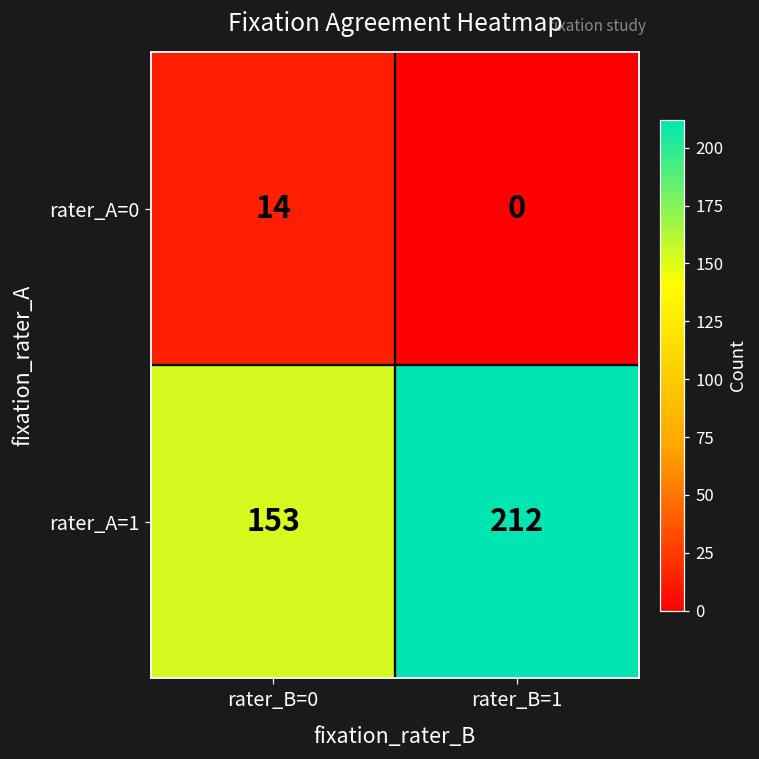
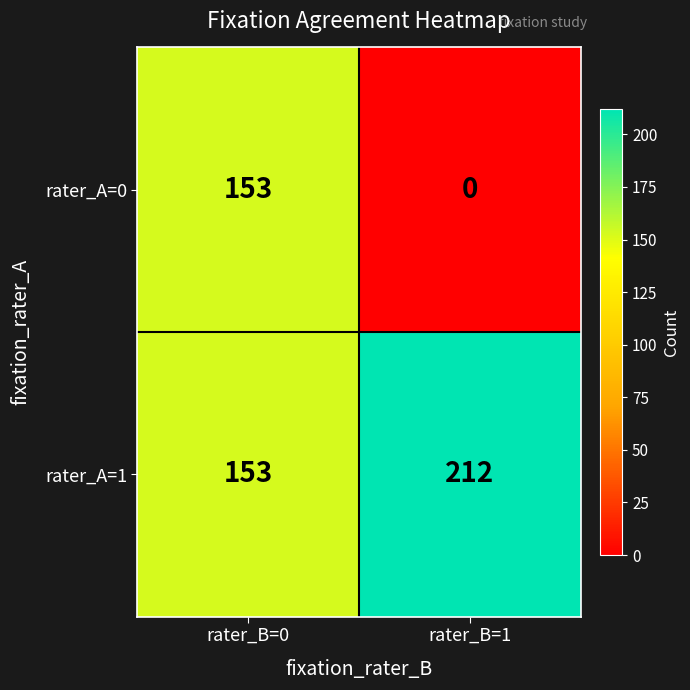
  {
    "rater_A=0": {
-     "rater_B=0": 14,
+     "rater_B=0": 153,
      "rater_B=1": 0
    },
    "rater_A=1": {
      "rater_B=0": 153,
      "rater_B=1": 212
    }
  }
